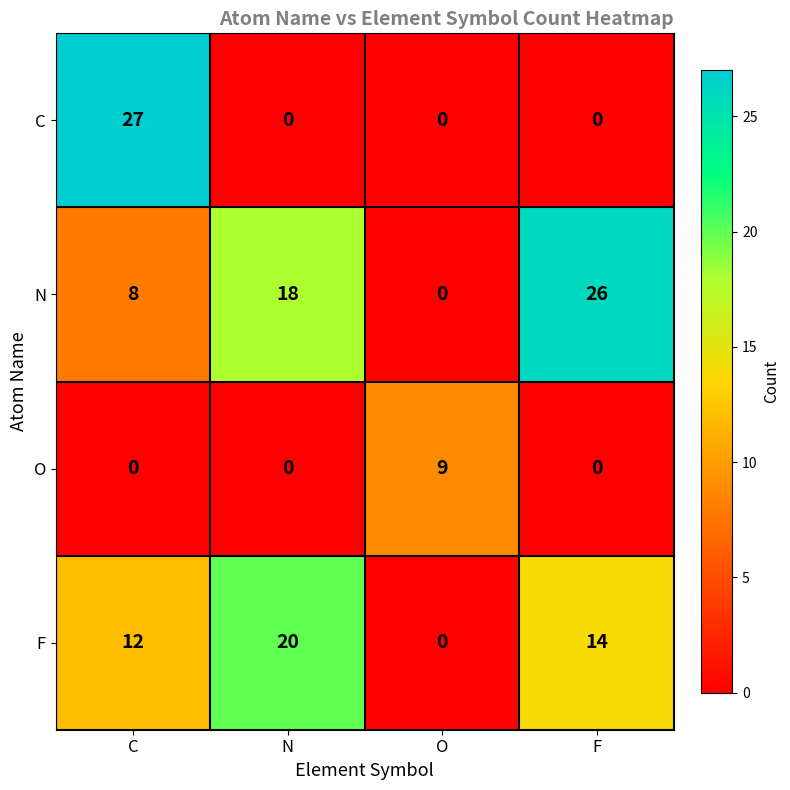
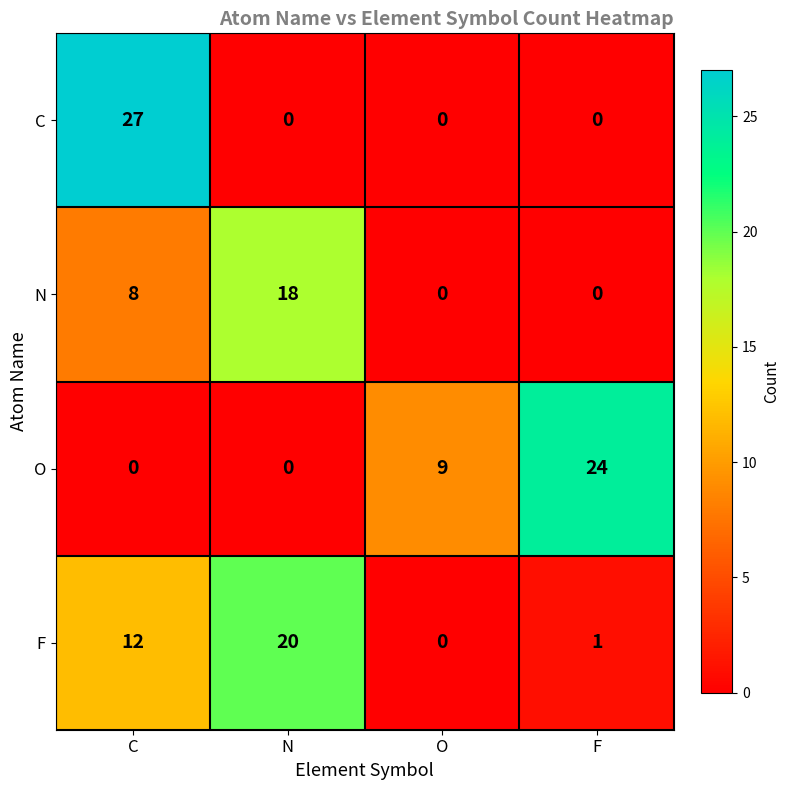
  {
    "C": {
      "C": 27,
      "N": 0,
      "O": 0,
      "F": 0
    },
    "N": {
      "C": 8,
      "N": 18,
      "O": 0,
-     "F": 26
+     "F": 0
    },
    "O": {
      "C": 0,
      "N": 0,
      "O": 9,
-     "F": 0
+     "F": 24
    },
    "F": {
      "C": 12,
      "N": 20,
      "O": 0,
-     "F": 14
+     "F": 1
    }
  }
